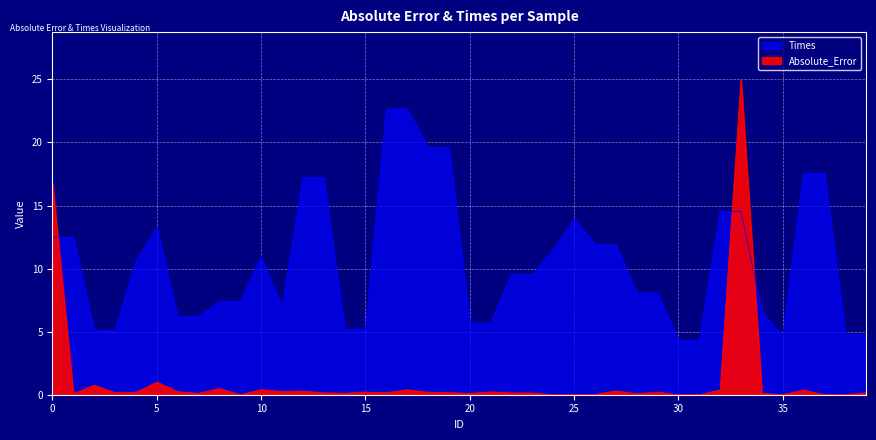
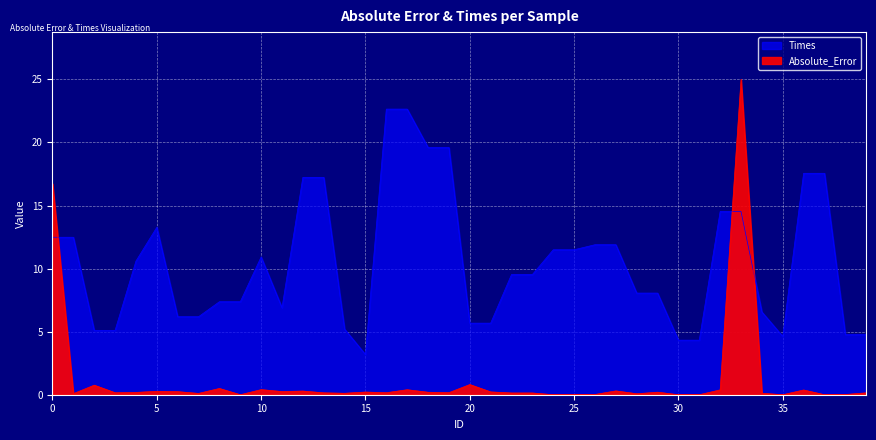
  {
    "Times": {
      "0": 12.5,
      "5": 13.3,
      "10": 10.9,
-     "15": 5.2,
+     "15": 3.2,
      "20": 5.7,
-     "25": 13.9,
+     "25": 11.5,
      "30": 4.3,
      "35": 4.6
    },
    "Absolute_Error": {
      "0": 16.7,
-     "5": 1.0,
+     "5": 0.3,
      "10": 0.4,
      "15": 0.2,
-     "20": 0.1,
+     "20": 0.8,
      "25": 0.0,
      "30": 0.0,
      "35": 0.0
    }
  }
